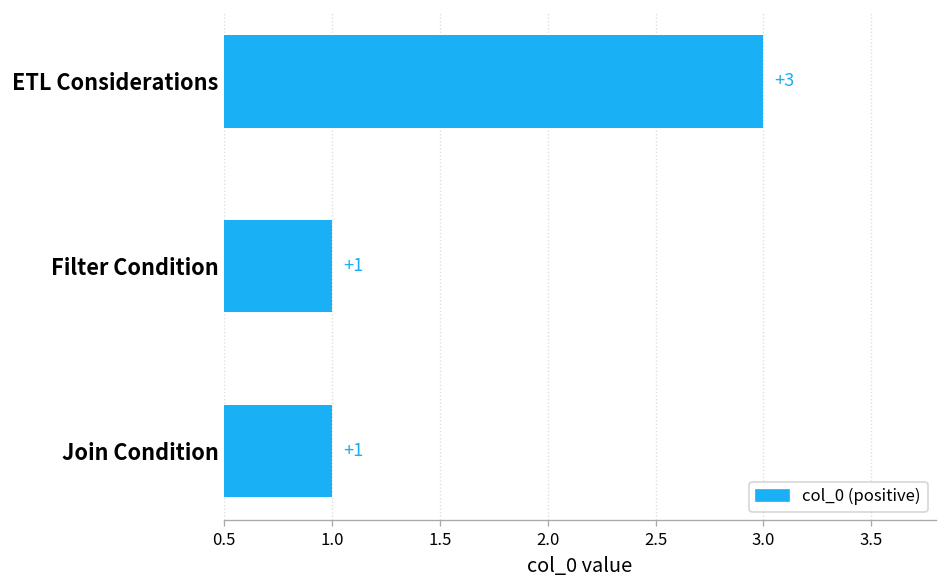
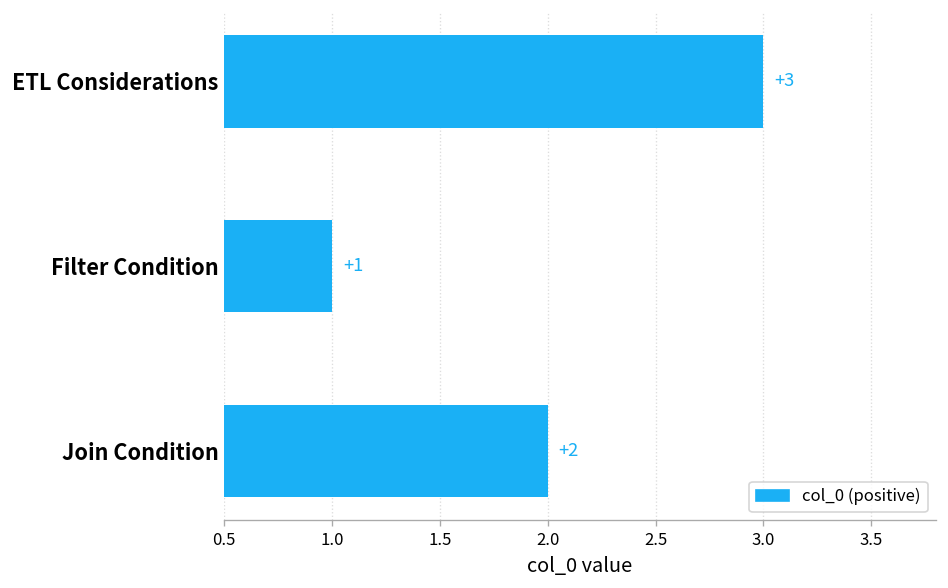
  {
    "ETL Considerations": "+3",
    "Filter Condition": "+1",
-   "Join Condition": "+1"
+   "Join Condition": "+2"
  }
